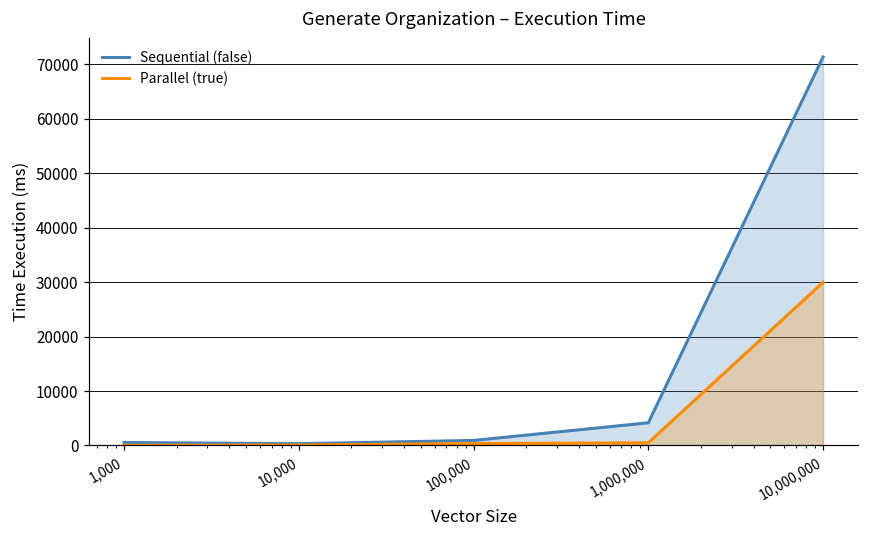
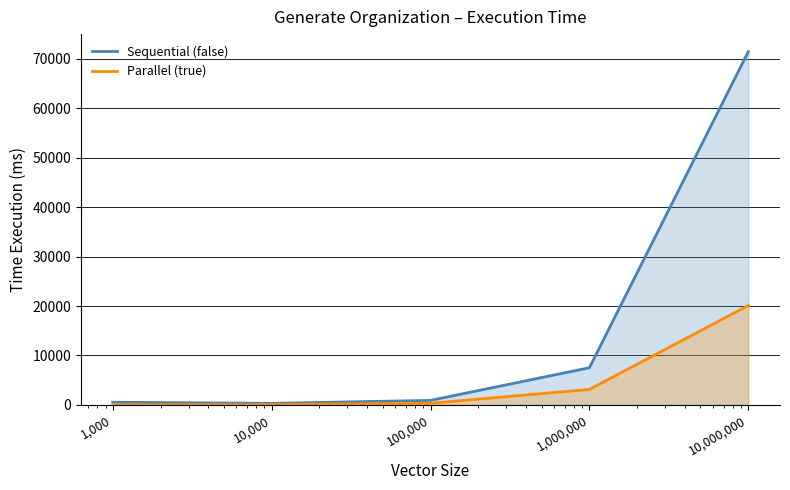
  {
    "Sequential (false)": {
      "1,000": 1000,
      "100,000": 1000,
-     "1,000,000": 4000,
+     "1,000,000": 8000,
      "10,000,000": 71000
    },
    "Parallel (true)": {
      "1,000": 0,
      "100,000": 0,
-     "1,000,000": 0,
-     "10,000,000": 30000
+     "1,000,000": 3000,
+     "10,000,000": 20000
    }
  }
